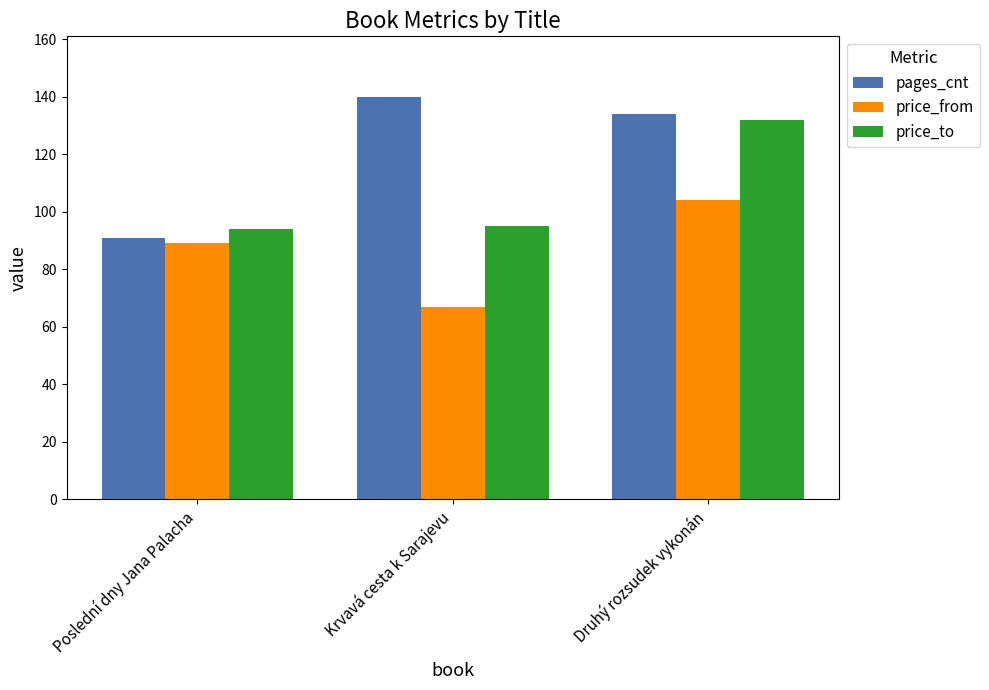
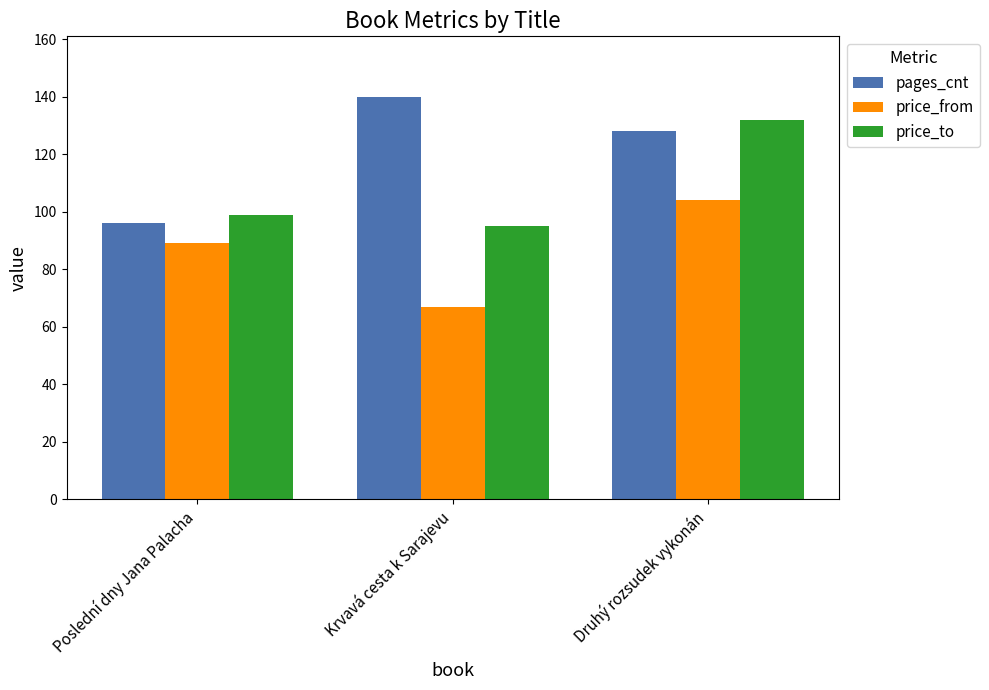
  {
    "pages_cnt": {
-     "Poslední dny Jana Palacha": 91,
+     "Poslední dny Jana Palacha": 96,
      "Krvavá cesta k Sarajevu": 140,
-     "Druhý rozsudek vykonán": 134
+     "Druhý rozsudek vykonán": 128
    },
    "price_from": {
      "Poslední dny Jana Palacha": 89,
      "Krvavá cesta k Sarajevu": 67,
      "Druhý rozsudek vykonán": 104
    },
    "price_to": {
-     "Poslední dny Jana Palacha": 94,
+     "Poslední dny Jana Palacha": 99,
      "Krvavá cesta k Sarajevu": 95,
      "Druhý rozsudek vykonán": 132
    }
  }
